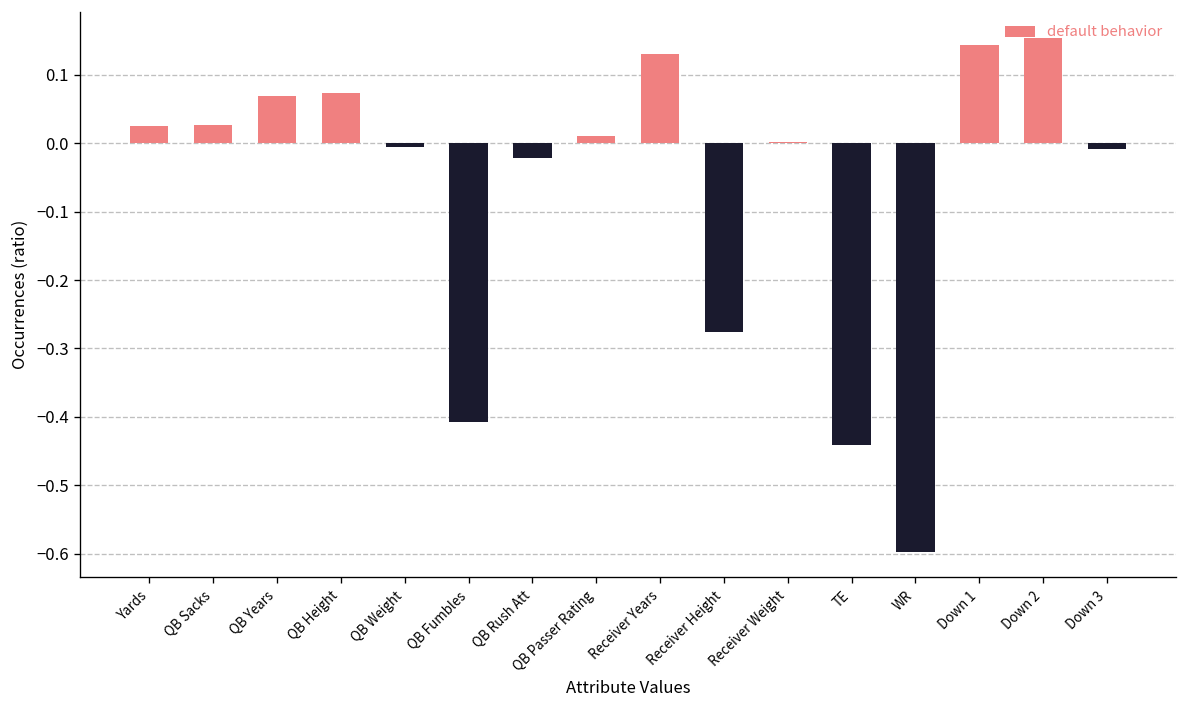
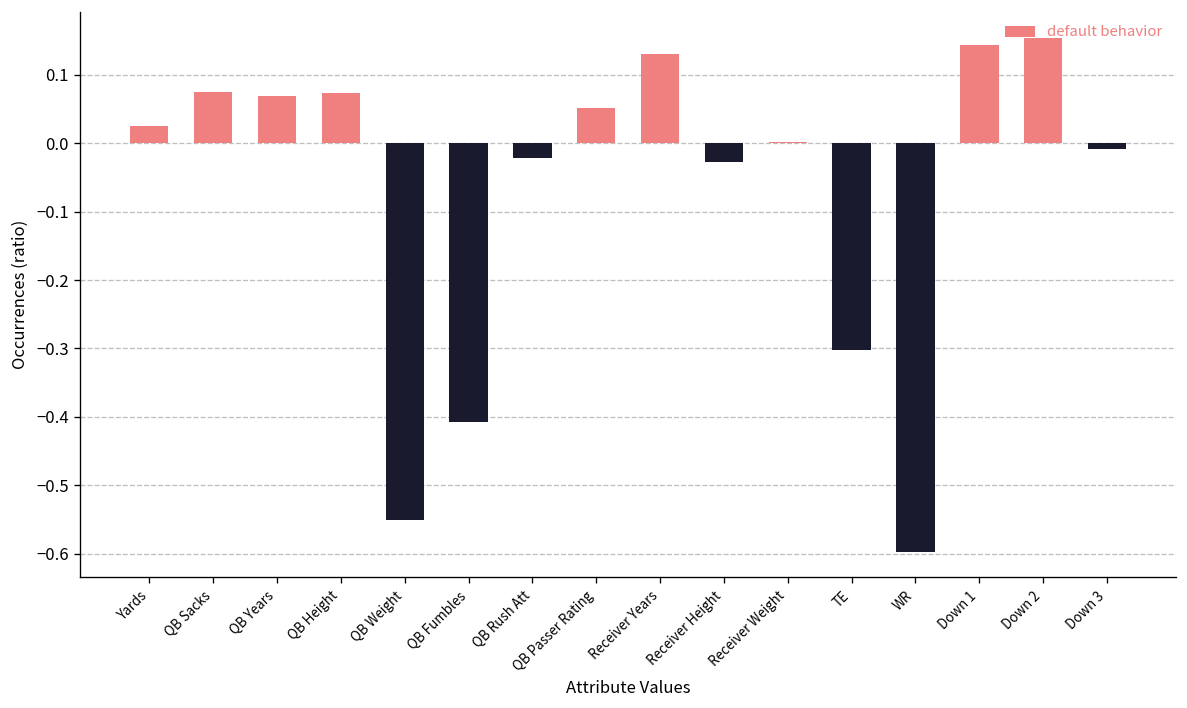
  {
    "Yards": 0.02,
-   "QB Sacks": 0.03,
+   "QB Sacks": 0.08,
    "QB Years": 0.07,
    "QB Height": 0.07,
-   "QB Weight": -0.01,
+   "QB Weight": -0.55,
    "QB Fumbles": -0.41,
    "QB Rush Att": -0.02,
-   "QB Passer Rating": 0.01,
+   "QB Passer Rating": 0.05,
    "Receiver Years": 0.13,
-   "Receiver Height": -0.28,
-   "TE": -0.44,
+   "Receiver Height": -0.03,
+   "TE": -0.30,
    "WR": -0.60,
    "Down 1": 0.14,
    "Down 2": 0.15,
    "Down 3": -0.01
  }
